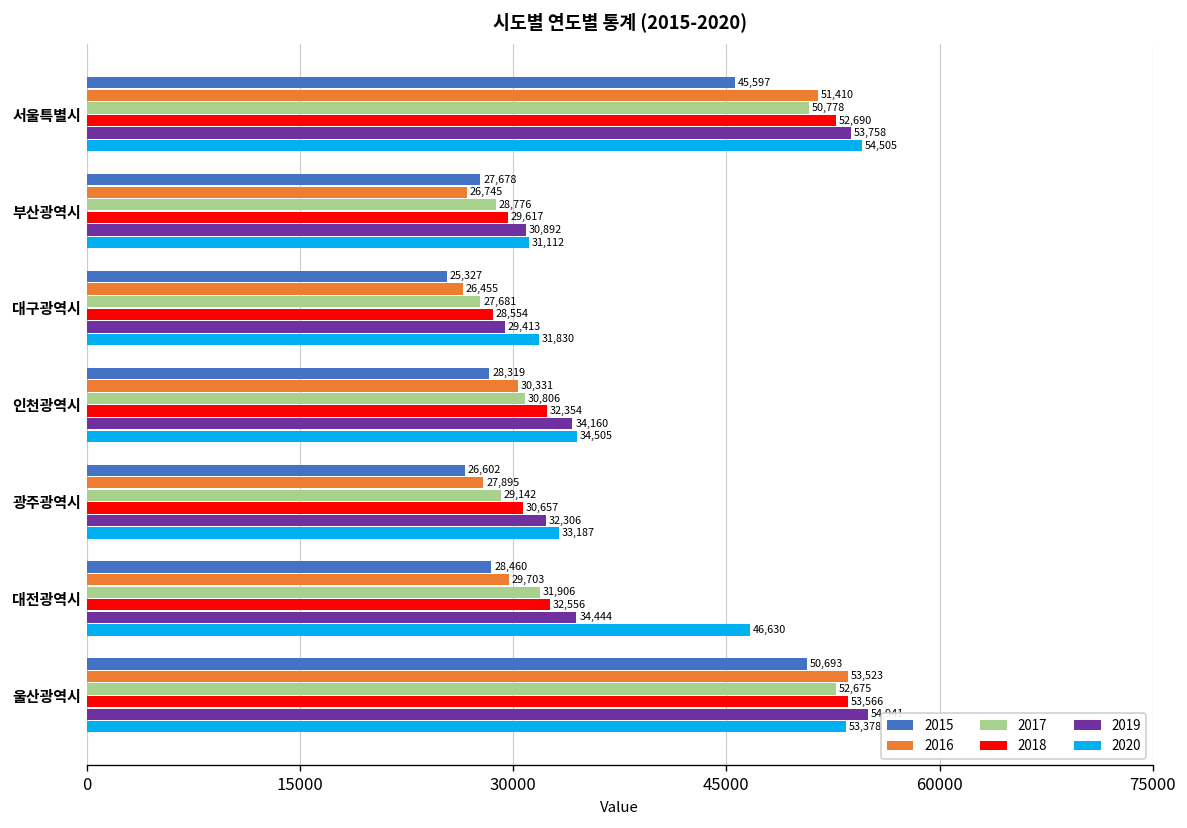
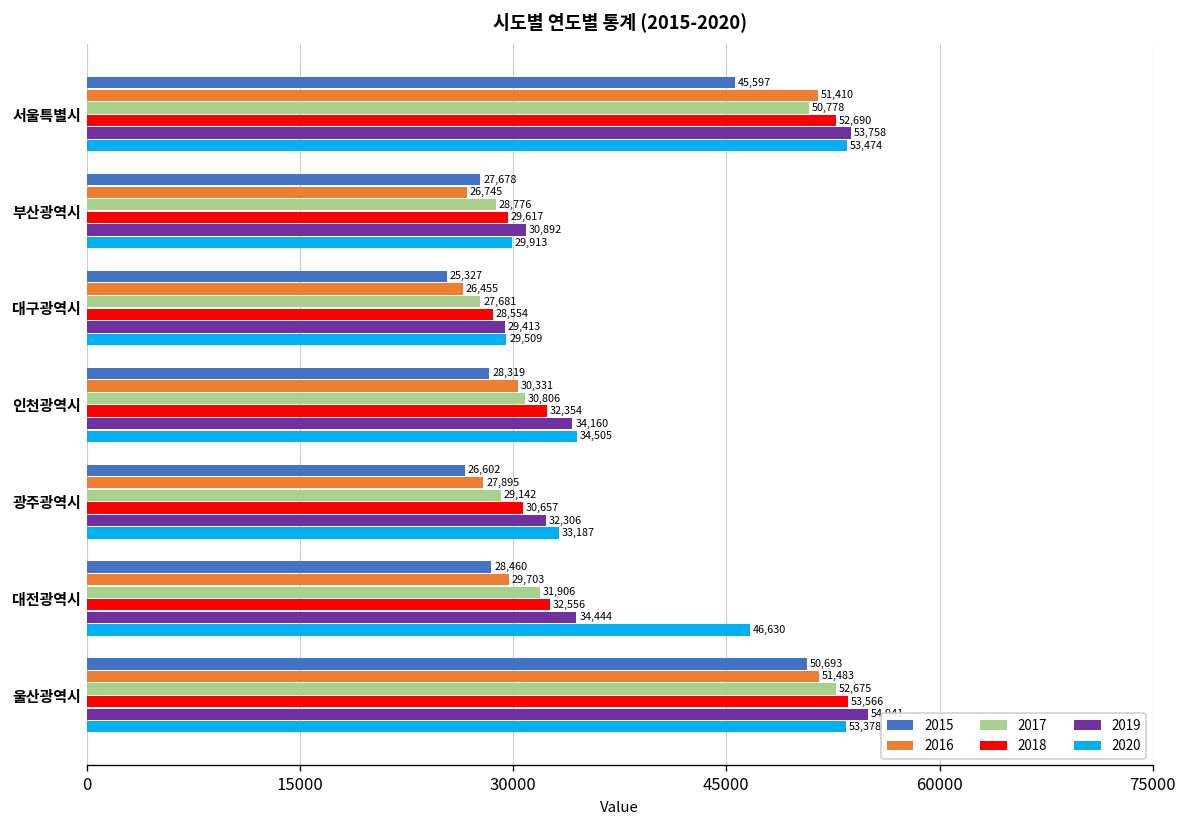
  {
    "2015": {
      "서울특별시": "45,597",
      "부산광역시": "27,678",
      "대구광역시": "25,327",
      "인천광역시": "28,319",
      "광주광역시": "26,602",
      "대전광역시": "28,460",
      "울산광역시": "50,693"
    },
    "2016": {
      "서울특별시": "51,410",
      "부산광역시": "26,745",
      "대구광역시": "26,455",
      "인천광역시": "30,331",
      "광주광역시": "27,895",
      "대전광역시": "29,703",
-     "울산광역시": "53,523"
+     "울산광역시": "51,483"
    },
    "2017": {
      "서울특별시": "50,778",
      "부산광역시": "28,776",
      "대구광역시": "27,681",
      "인천광역시": "30,806",
      "광주광역시": "29,142",
      "대전광역시": "31,906",
      "울산광역시": "52,675"
    },
    "2018": {
      "서울특별시": "52,690",
      "부산광역시": "29,617",
      "대구광역시": "28,554",
      "인천광역시": "32,354",
      "광주광역시": "30,657",
      "대전광역시": "32,556",
      "울산광역시": "53,566"
    },
    "2019": {
      "서울특별시": "53,758",
      "부산광역시": "30,892",
      "대구광역시": "29,413",
      "인천광역시": "34,160",
      "광주광역시": "32,306",
      "대전광역시": "34,444"
    },
    "2020": {
-     "서울특별시": "54,505",
-     "부산광역시": "31,112",
-     "대구광역시": "31,830",
+     "서울특별시": "53,474",
+     "부산광역시": "29,913",
+     "대구광역시": "29,509",
      "인천광역시": "34,505",
      "광주광역시": "33,187",
      "대전광역시": "46,630"
    }
  }
